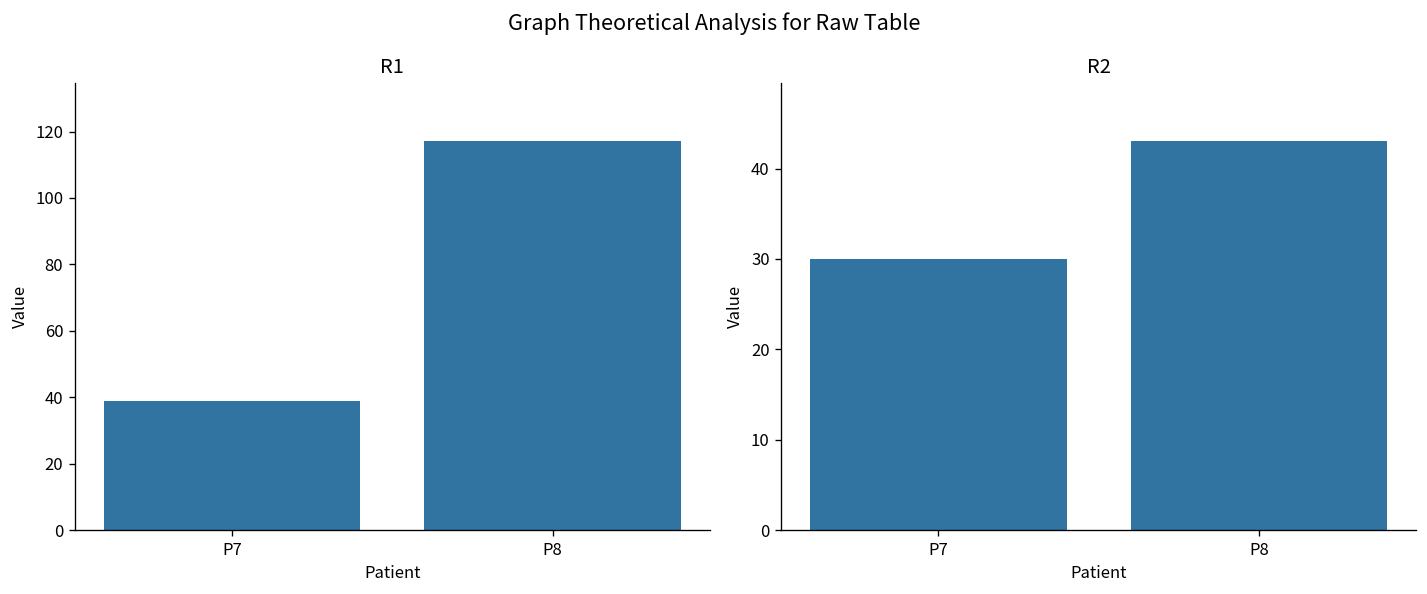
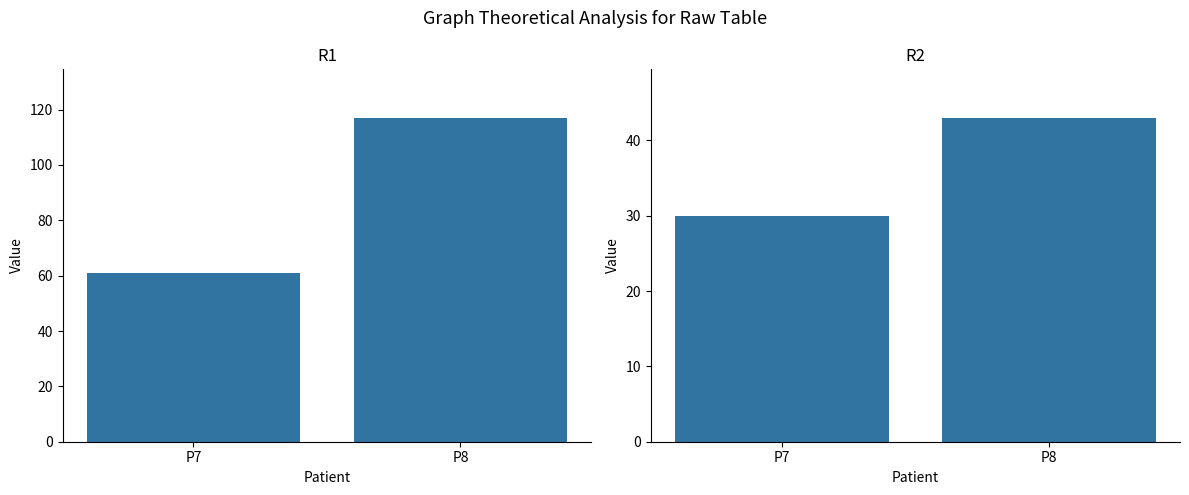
  {
    "R1": {
-     "P7": 39,
+     "P7": 61,
      "P8": 117
    },
    "R2": {
      "P7": 30,
      "P8": 43
    }
  }
